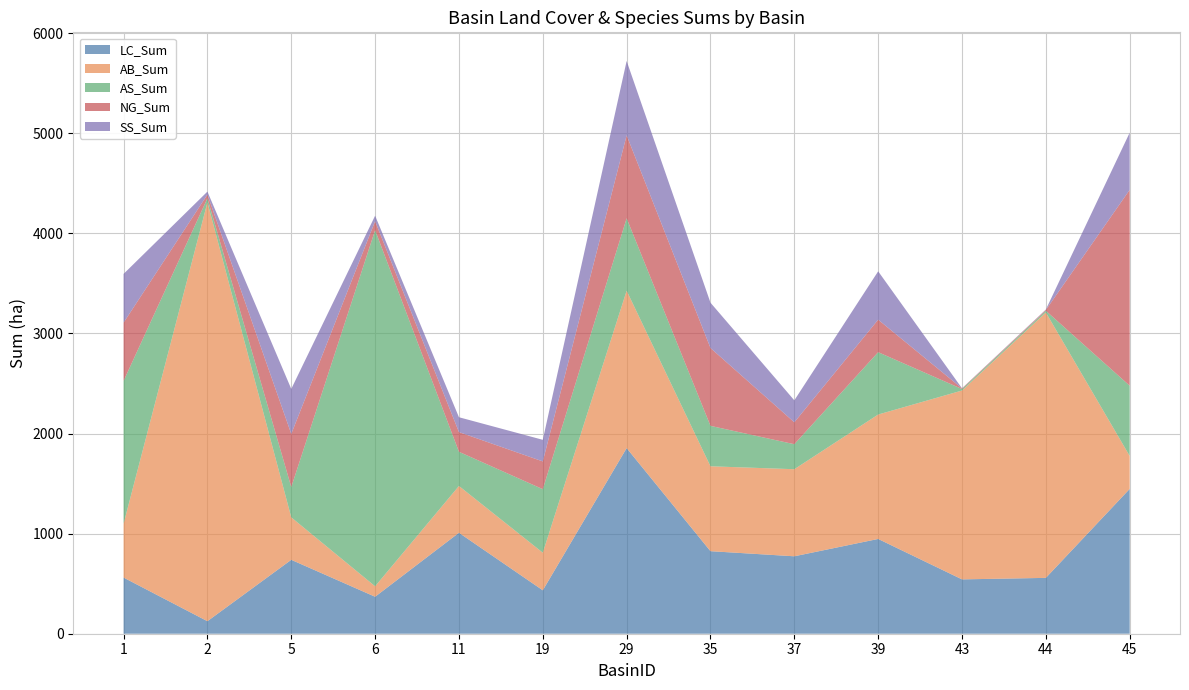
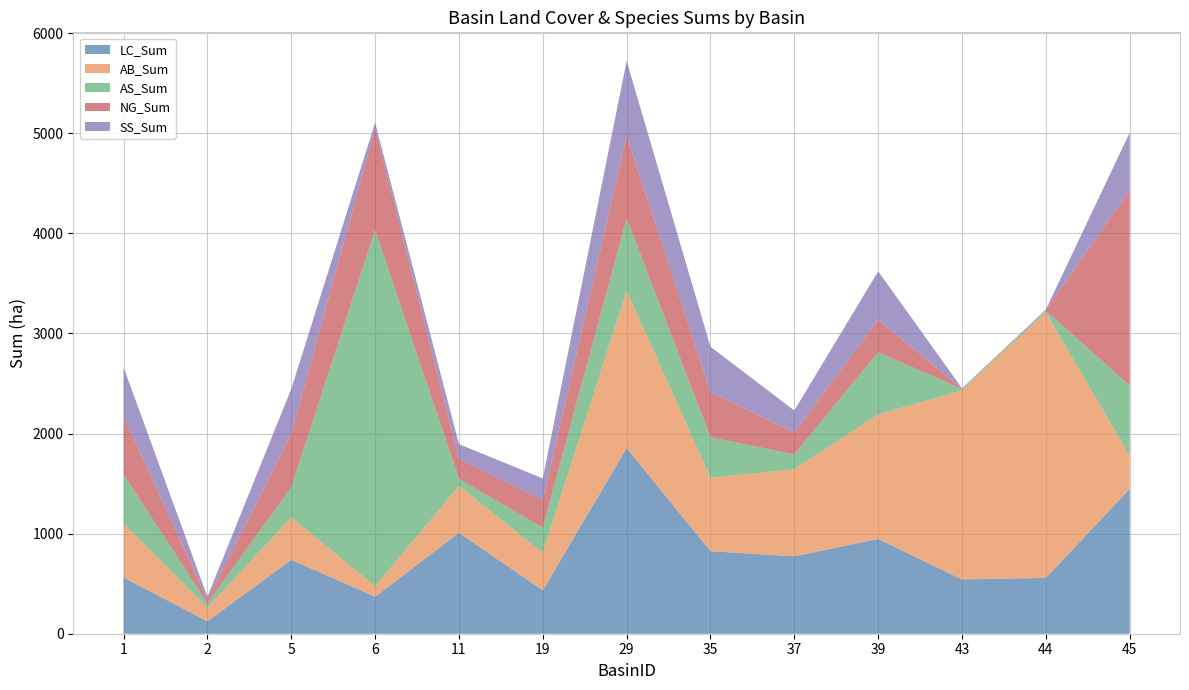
  {
    "AB_Sum": {
      "1": 540,
-     "2": 4180,
+     "2": 140,
      "5": 420,
      "6": 100,
      "11": 470,
      "19": 380,
      "29": 1570,
-     "35": 850,
+     "35": 730,
      "37": 870,
      "39": 1240,
      "45": 330
    },
    "AS_Sum": {
-     "1": 1430,
+     "1": 490,
      "2": 40,
      "5": 300,
      "6": 3560,
-     "11": 340,
-     "19": 630,
+     "11": 70,
+     "19": 250,
      "29": 720,
      "35": 400,
-     "37": 250,
+     "37": 150,
      "39": 620,
      "45": 700
    },
    "NG_Sum": {
      "1": 580,
      "2": 40,
      "5": 530,
-     "6": 90,
+     "6": 1020,
      "11": 200,
      "19": 280,
      "29": 830,
-     "35": 780,
+     "35": 450,
      "37": 220,
      "39": 330,
      "45": 1960
    }
  }
